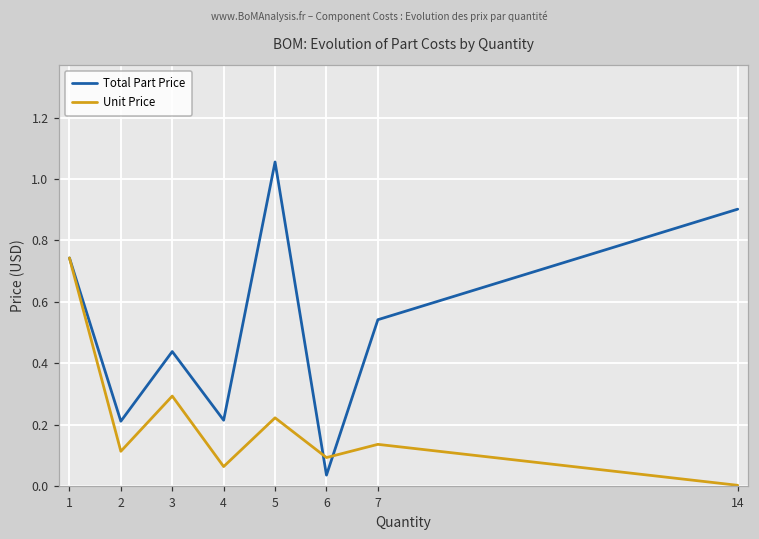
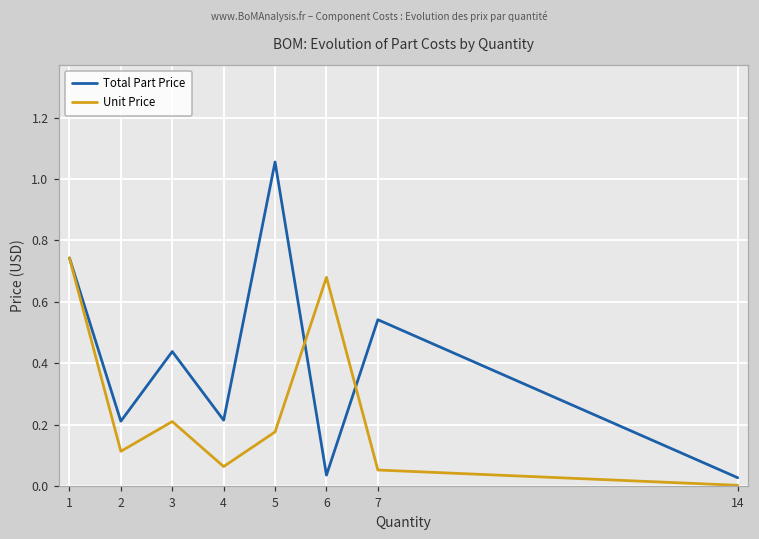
  {
    "Total Part Price": {
      "2": 0.21,
      "3": 0.44,
      "4": 0.21,
      "5": 1.06,
      "6": 0.04,
      "7": 0.54,
-     "14": 0.90
+     "14": 0.03
    },
    "Unit Price": {
      "2": 0.11,
-     "3": 0.29,
+     "3": 0.21,
      "4": 0.06,
-     "5": 0.22,
-     "6": 0.09,
-     "7": 0.14,
+     "5": 0.18,
+     "6": 0.68,
+     "7": 0.05,
      "14": 0.00
    }
  }
